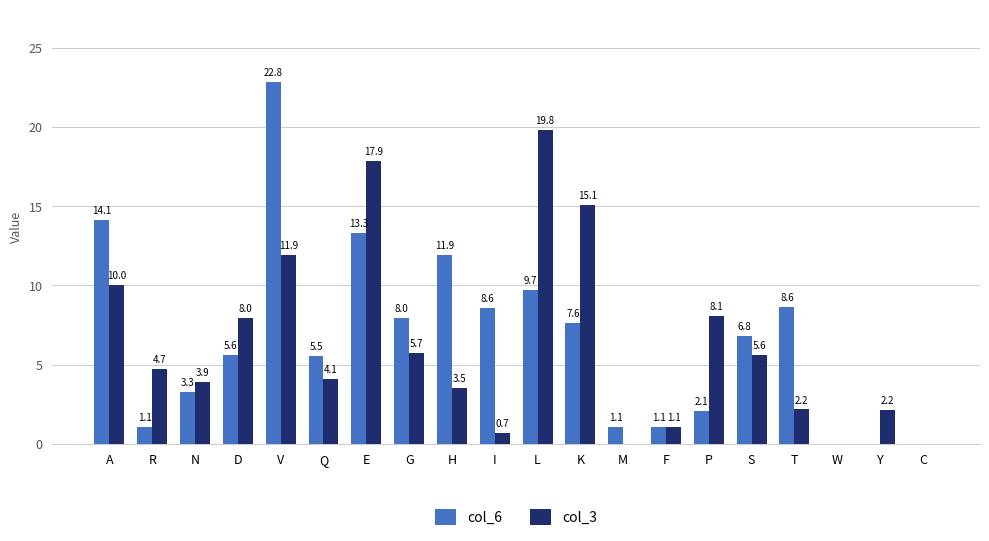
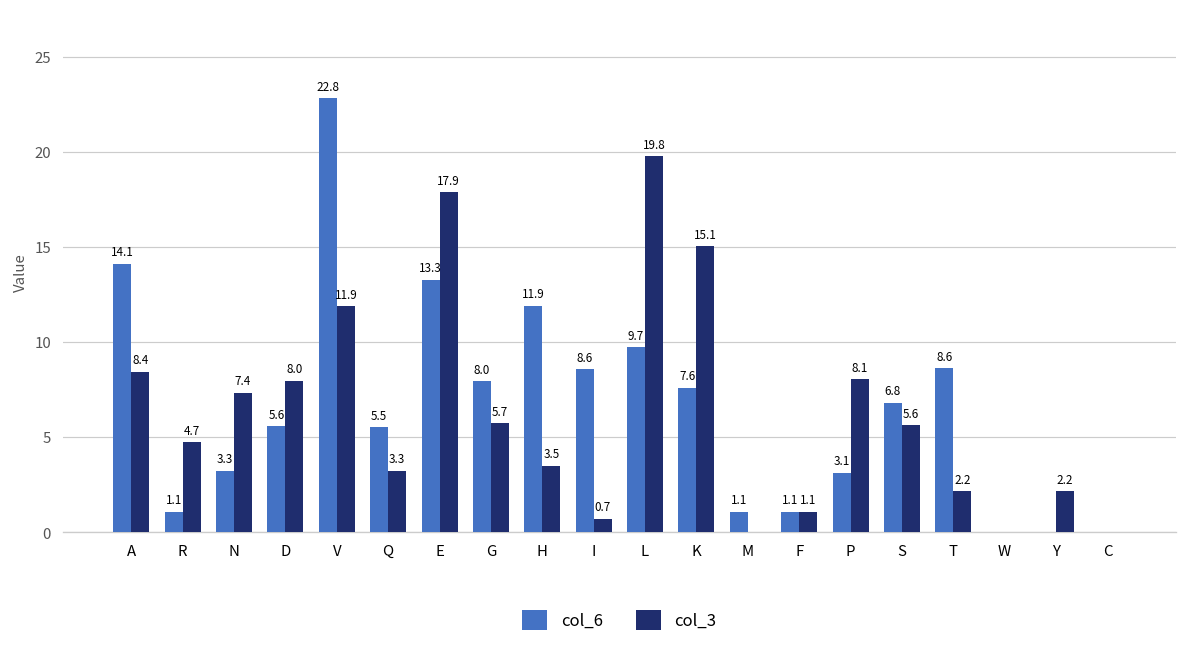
  {
    "col_6": {
      "A": 14.1,
      "R": 1.1,
      "N": 3.3,
      "D": 5.6,
      "V": 22.8,
      "Q": 5.5,
      "E": 13.3,
      "G": 8.0,
      "H": 11.9,
      "I": 8.6,
      "L": 9.7,
      "K": 7.6,
      "M": 1.1,
      "F": 1.1,
-     "P": 2.1,
+     "P": 3.1,
      "S": 6.8,
      "T": 8.6
    },
    "col_3": {
-     "A": 10.0,
+     "A": 8.4,
      "R": 4.7,
-     "N": 3.9,
+     "N": 7.4,
      "D": 8.0,
      "V": 11.9,
-     "Q": 4.1,
+     "Q": 3.3,
      "E": 17.9,
      "G": 5.7,
      "H": 3.5,
      "I": 0.7,
      "L": 19.8,
      "K": 15.1,
      "F": 1.1,
      "P": 8.1,
      "S": 5.6,
      "T": 2.2,
      "Y": 2.2
    }
  }
